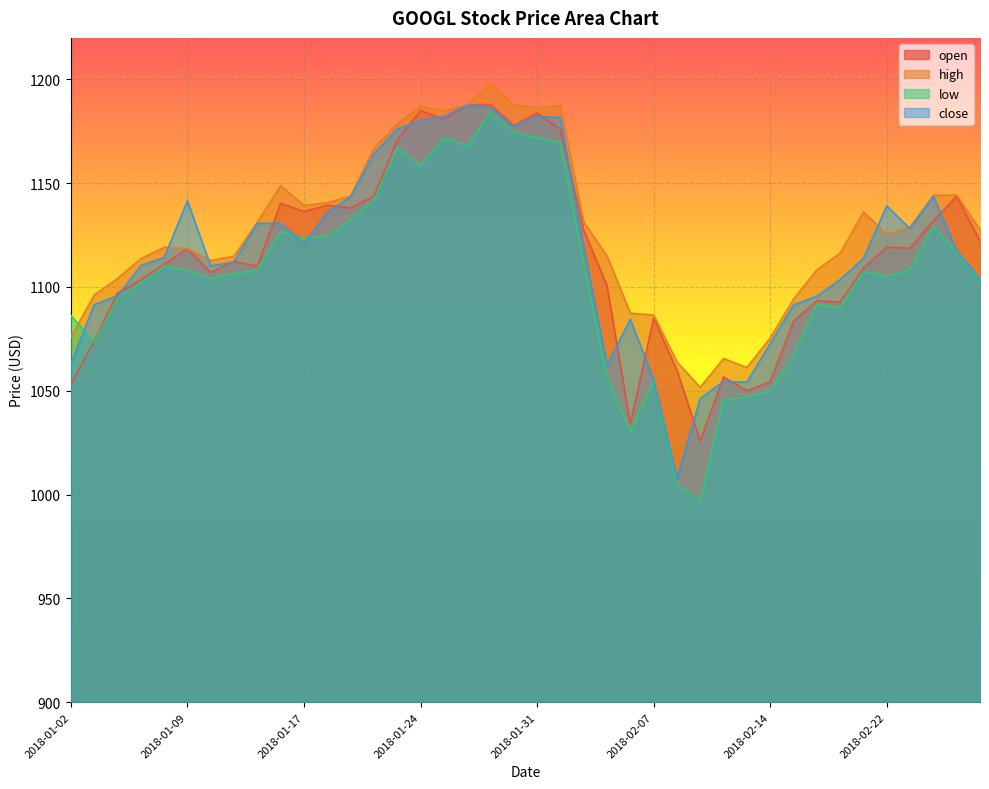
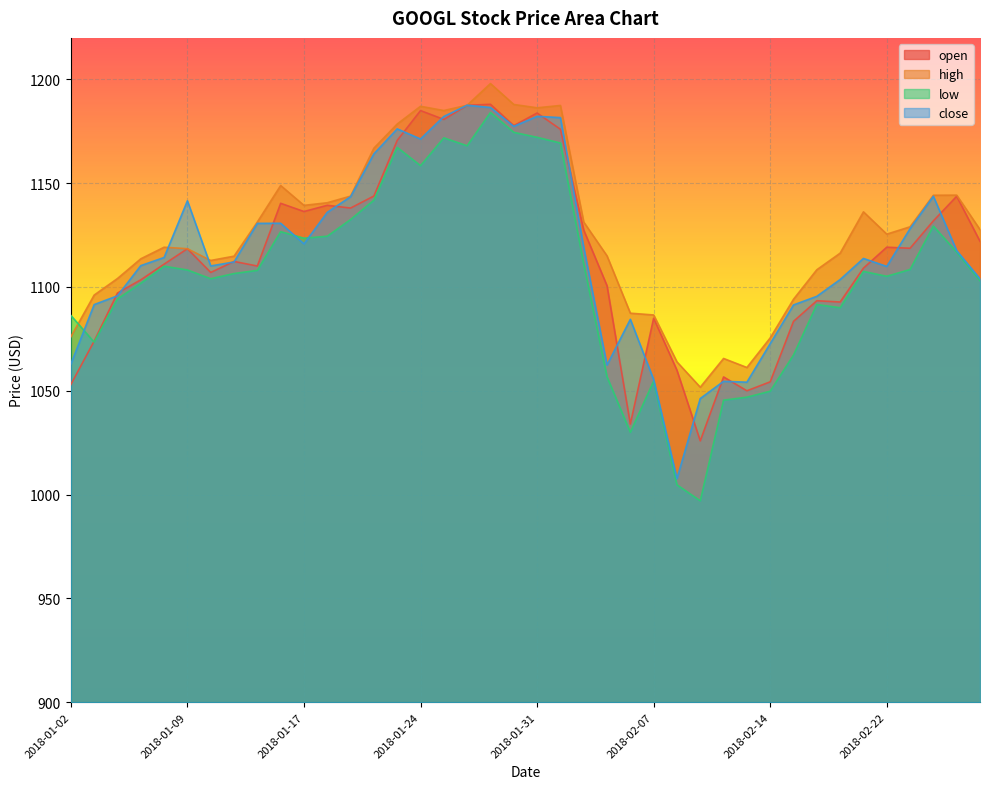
  {
    "low": {
      "2018-01-02": 1086,
      "2018-01-09": 1108,
      "2018-01-17": 1123,
      "2018-01-24": 1158,
      "2018-01-31": 1172,
      "2018-02-14": 1050,
      "2018-02-22": 1105
    },
    "close": {
      "2018-01-02": 1063,
      "2018-01-09": 1142,
      "2018-01-17": 1121,
-     "2018-01-24": 1180,
+     "2018-01-24": 1171,
      "2018-01-31": 1182,
      "2018-02-14": 1073,
-     "2018-02-22": 1139
+     "2018-02-22": 1110
    }
  }
